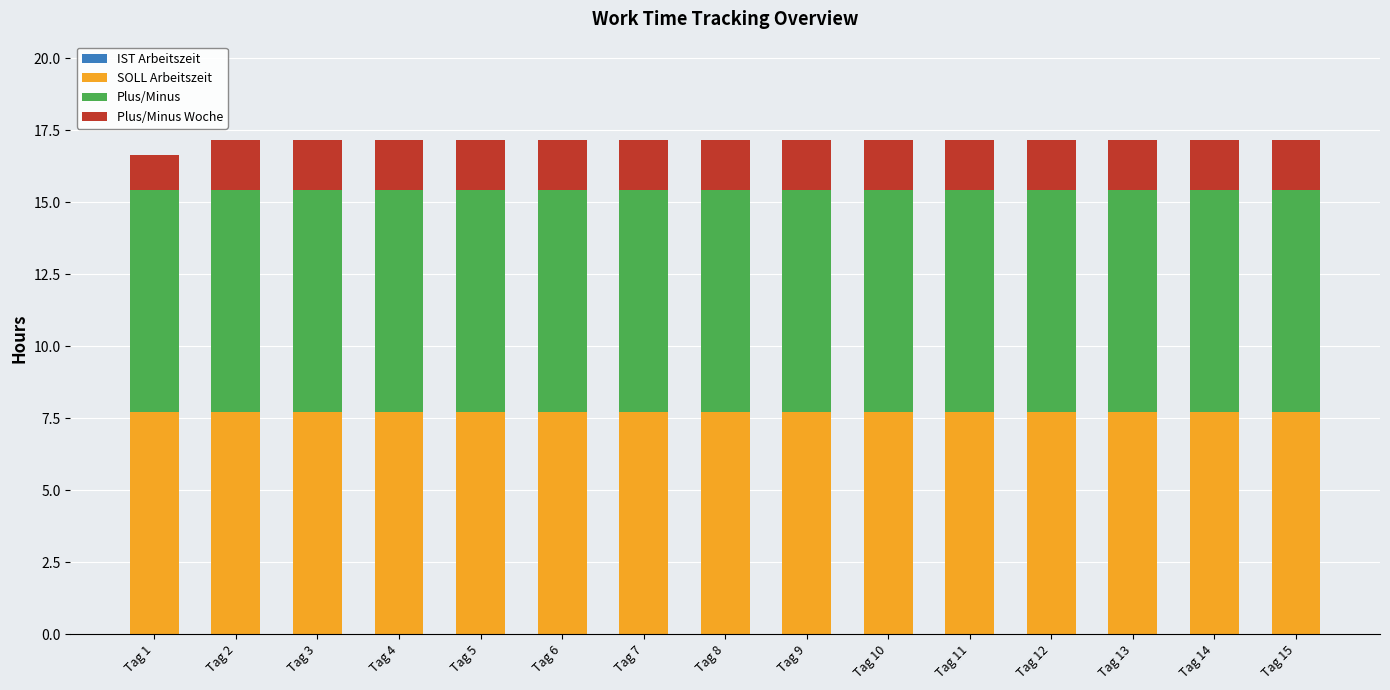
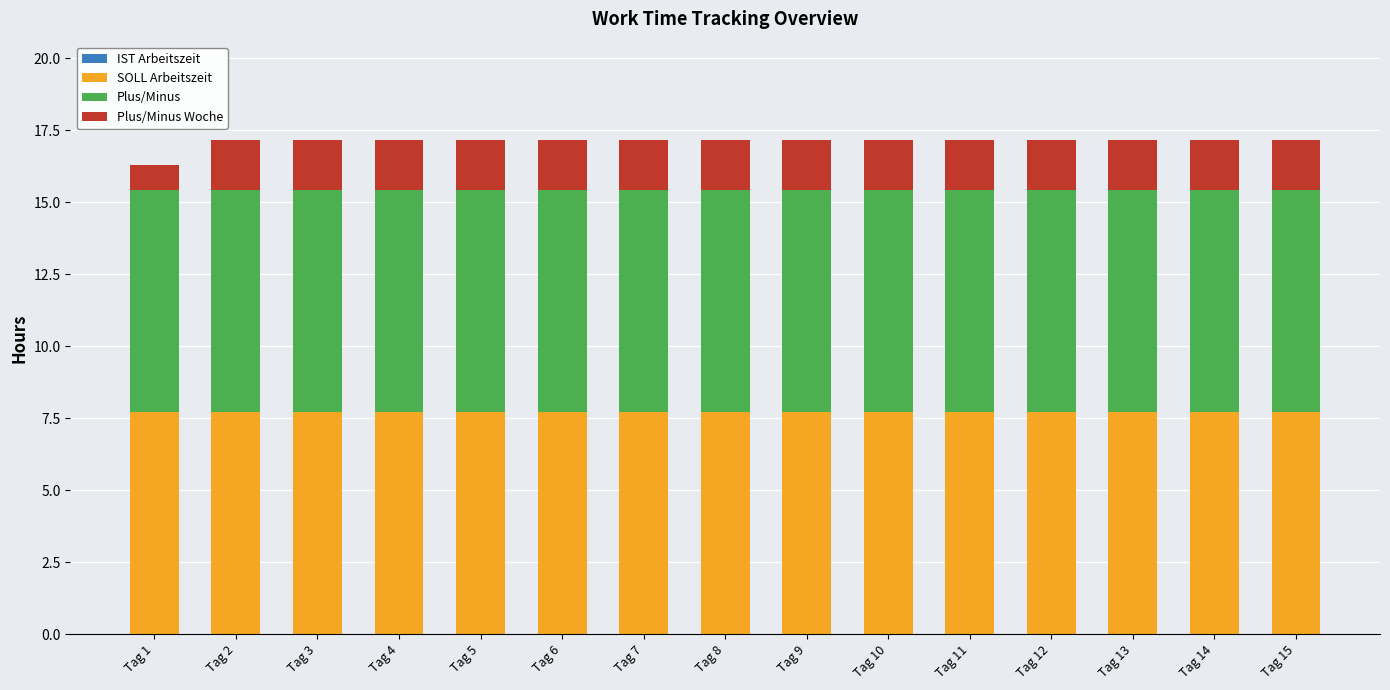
  {
    "IST Arbeitszeit": {
      "Tag 1": 0.0,
      "Tag 2": 0.0,
      "Tag 3": 0.0,
      "Tag 4": 0.0,
      "Tag 5": 0.0,
      "Tag 6": 0.0,
      "Tag 7": 0.0,
      "Tag 8": 0.0,
      "Tag 9": 0.0,
      "Tag 10": 0.0,
      "Tag 11": 0.0,
      "Tag 12": 0.0,
      "Tag 13": 0.0,
      "Tag 14": 0.0,
      "Tag 15": 0.0
    },
    "SOLL Arbeitszeit": {
      "Tag 1": 7.7,
      "Tag 2": 7.7,
      "Tag 3": 7.7,
      "Tag 4": 7.7,
      "Tag 5": 7.7,
      "Tag 6": 7.7,
      "Tag 7": 7.7,
      "Tag 8": 7.7,
      "Tag 9": 7.7,
      "Tag 10": 7.7,
      "Tag 11": 7.7,
      "Tag 12": 7.7,
      "Tag 13": 7.7,
      "Tag 14": 7.7,
      "Tag 15": 7.7
    },
    "Plus/Minus": {
      "Tag 1": 7.7,
      "Tag 2": 7.7,
      "Tag 3": 7.7,
      "Tag 4": 7.7,
      "Tag 5": 7.7,
      "Tag 6": 7.7,
      "Tag 7": 7.7,
      "Tag 8": 7.7,
      "Tag 9": 7.7,
      "Tag 10": 7.7,
      "Tag 11": 7.7,
      "Tag 12": 7.7,
      "Tag 13": 7.7,
      "Tag 14": 7.7,
      "Tag 15": 7.7
    },
    "Plus/Minus Woche": {
-     "Tag 1": 1.2,
+     "Tag 1": 0.9,
      "Tag 2": 1.7,
      "Tag 3": 1.7,
      "Tag 4": 1.7,
      "Tag 5": 1.7,
      "Tag 6": 1.7,
      "Tag 7": 1.7,
      "Tag 8": 1.7,
      "Tag 9": 1.7,
      "Tag 10": 1.7,
      "Tag 11": 1.7,
      "Tag 12": 1.7,
      "Tag 13": 1.7,
      "Tag 14": 1.7,
      "Tag 15": 1.7
    }
  }
